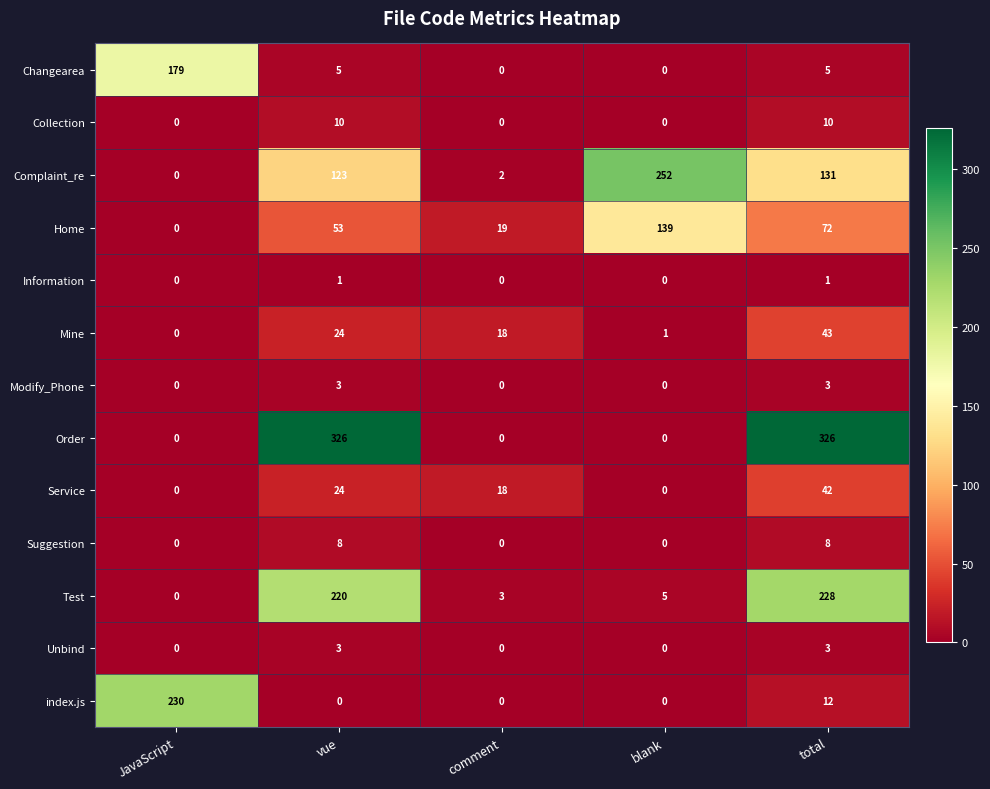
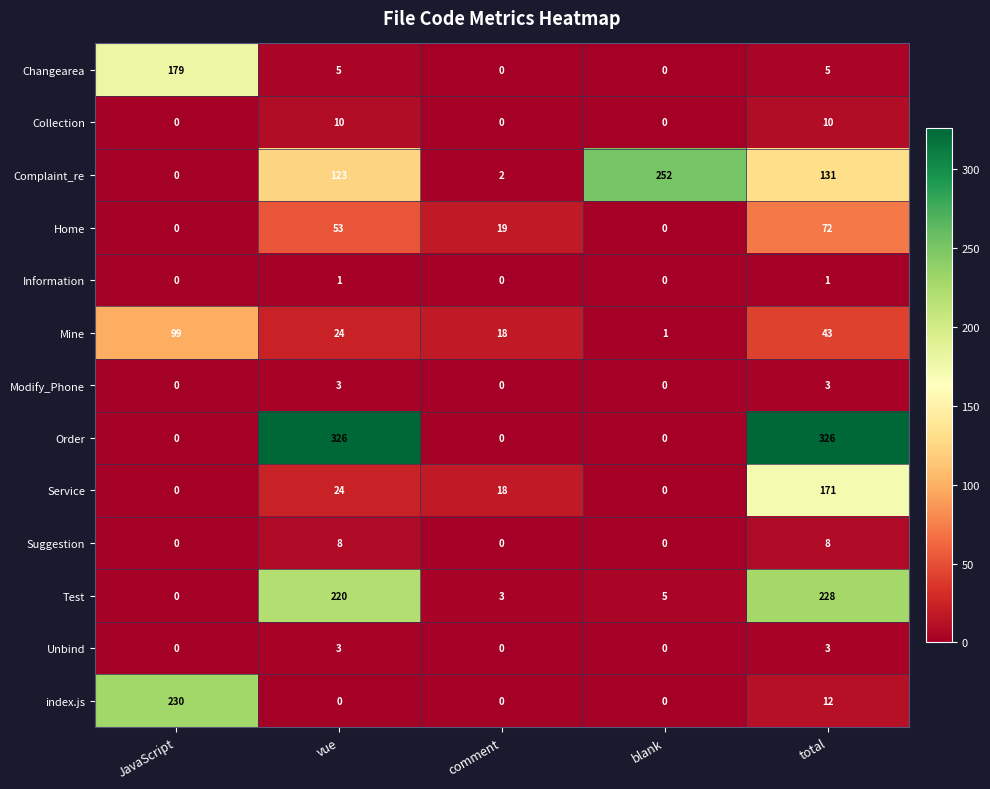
  {
    "Changearea": {
      "JavaScript": 179,
      "vue": 5,
      "comment": 0,
      "blank": 0,
      "total": 5
    },
    "Collection": {
      "JavaScript": 0,
      "vue": 10,
      "comment": 0,
      "blank": 0,
      "total": 10
    },
    "Complaint_re": {
      "JavaScript": 0,
      "vue": 123,
      "comment": 2,
      "blank": 252,
      "total": 131
    },
    "Home": {
      "JavaScript": 0,
      "vue": 53,
      "comment": 19,
-     "blank": 139,
+     "blank": 0,
      "total": 72
    },
    "Information": {
      "JavaScript": 0,
      "vue": 1,
      "comment": 0,
      "blank": 0,
      "total": 1
    },
    "Mine": {
-     "JavaScript": 0,
+     "JavaScript": 99,
      "vue": 24,
      "comment": 18,
      "blank": 1,
      "total": 43
    },
    "Modify_Phone": {
      "JavaScript": 0,
      "vue": 3,
      "comment": 0,
      "blank": 0,
      "total": 3
    },
    "Order": {
      "JavaScript": 0,
      "vue": 326,
      "comment": 0,
      "blank": 0,
      "total": 326
    },
    "Service": {
      "JavaScript": 0,
      "vue": 24,
      "comment": 18,
      "blank": 0,
-     "total": 42
+     "total": 171
    },
    "Suggestion": {
      "JavaScript": 0,
      "vue": 8,
      "comment": 0,
      "blank": 0,
      "total": 8
    },
    "Test": {
      "JavaScript": 0,
      "vue": 220,
      "comment": 3,
      "blank": 5,
      "total": 228
    },
    "Unbind": {
      "JavaScript": 0,
      "vue": 3,
      "comment": 0,
      "blank": 0,
      "total": 3
    },
    "index.js": {
      "JavaScript": 230,
      "vue": 0,
      "comment": 0,
      "blank": 0,
      "total": 12
    }
  }
